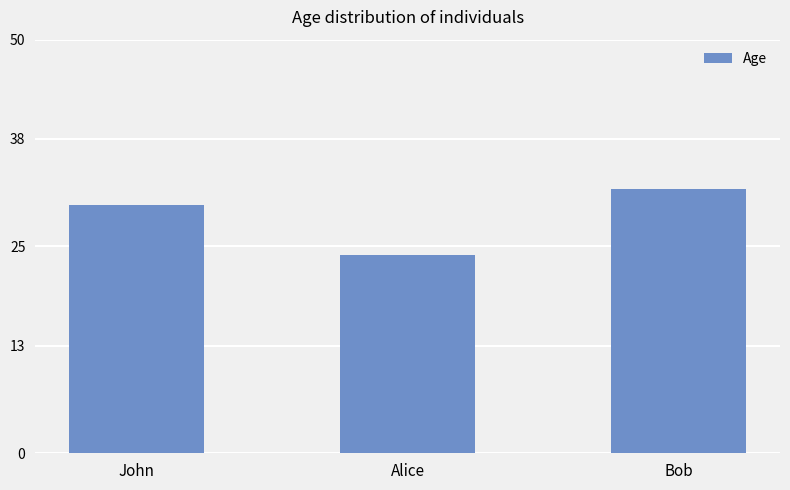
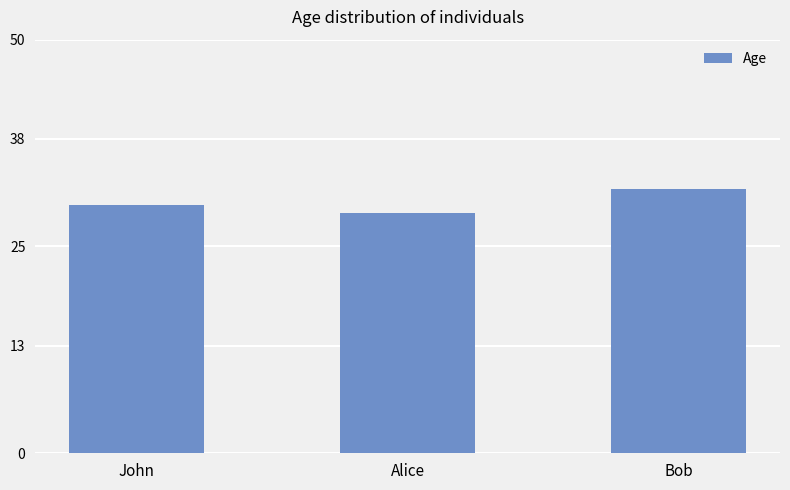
  {
    "John": 30,
-   "Alice": 24,
+   "Alice": 29,
    "Bob": 32
  }
